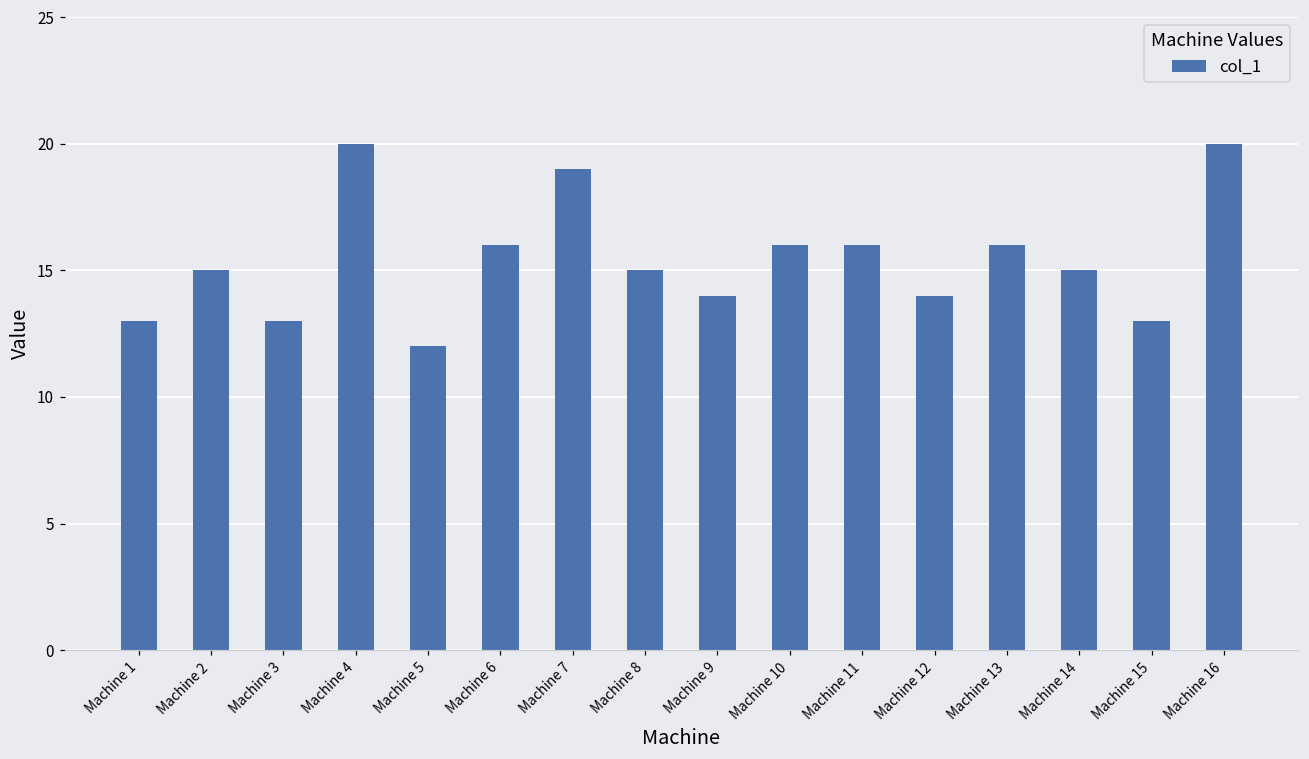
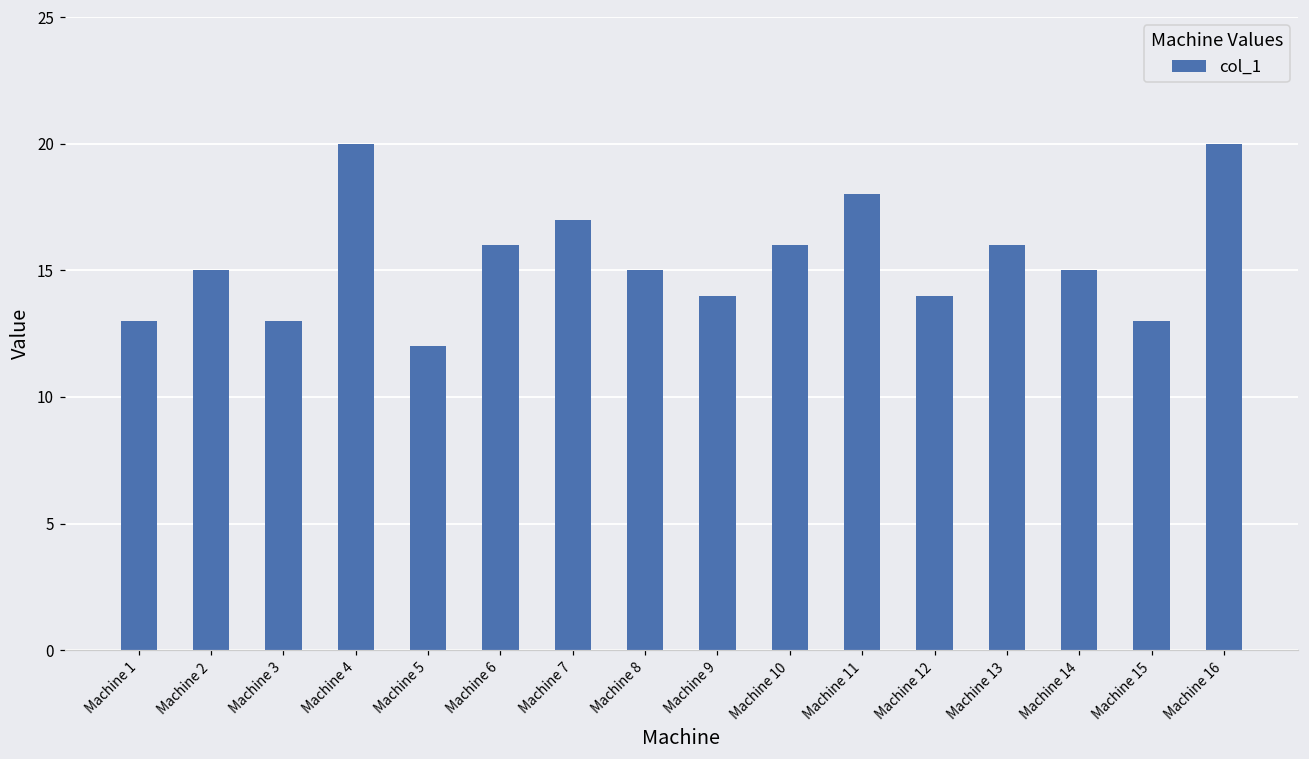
  {
    "Machine 1": 13,
    "Machine 2": 15,
    "Machine 3": 13,
    "Machine 4": 20,
    "Machine 5": 12,
    "Machine 6": 16,
-   "Machine 7": 19,
+   "Machine 7": 17,
    "Machine 8": 15,
    "Machine 9": 14,
    "Machine 10": 16,
-   "Machine 11": 16,
+   "Machine 11": 18,
    "Machine 12": 14,
    "Machine 13": 16,
    "Machine 14": 15,
    "Machine 15": 13,
    "Machine 16": 20
  }
